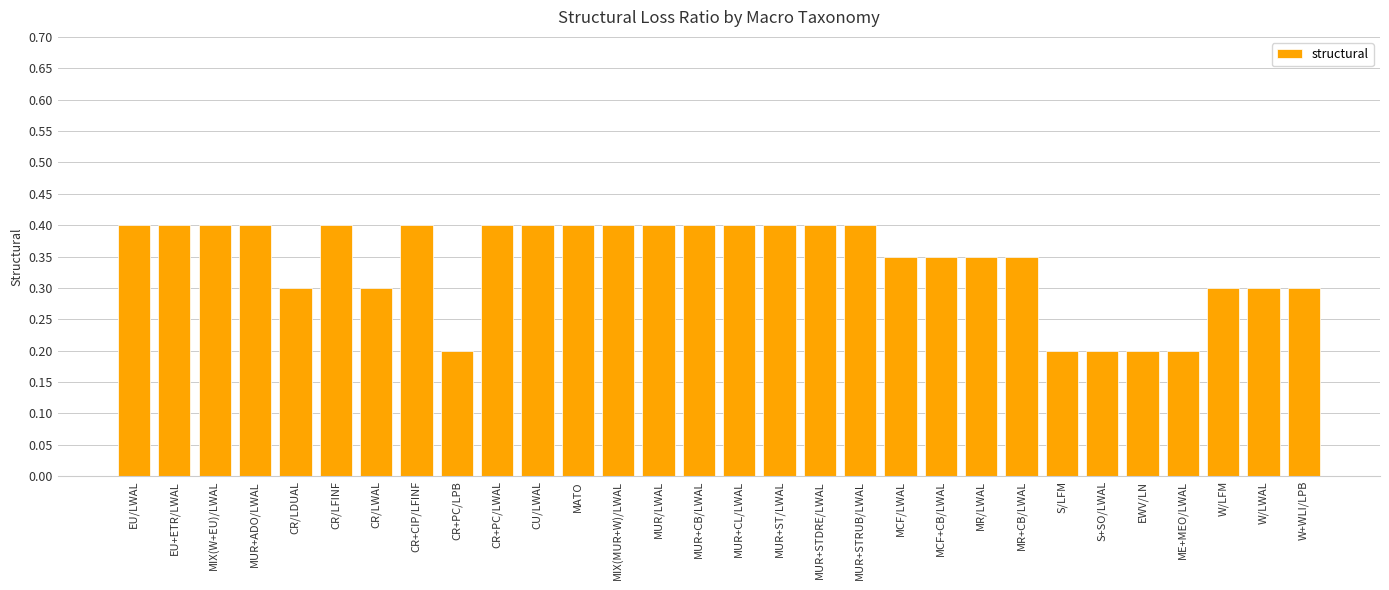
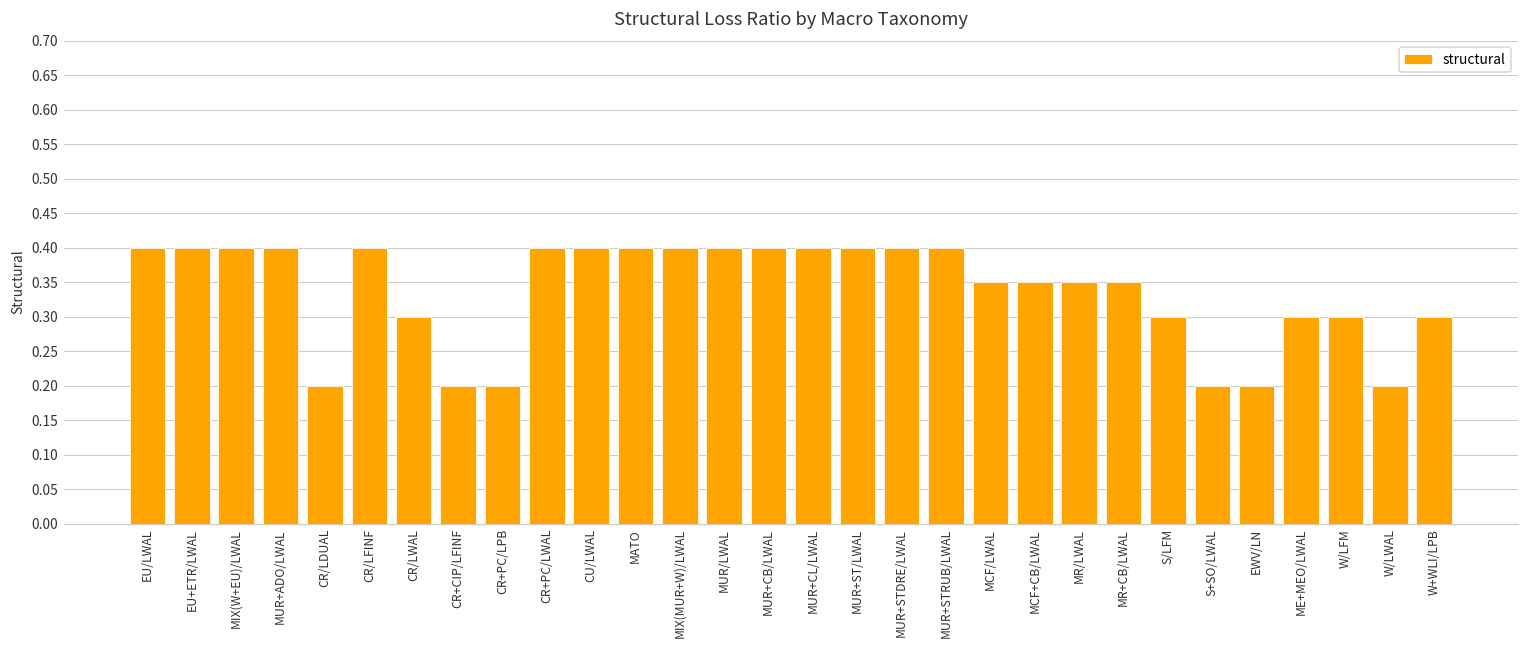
  {
    "EU/LWAL": 0.4,
    "EU+ETR/LWAL": 0.4,
    "MIX(W+EU)/LWAL": 0.4,
    "MUR+ADO/LWAL": 0.4,
-   "CR/LDUAL": 0.3,
+   "CR/LDUAL": 0.2,
    "CR/LFINF": 0.4,
    "CR/LWAL": 0.3,
-   "CR+CIP/LFINF": 0.4,
+   "CR+CIP/LFINF": 0.2,
    "CR+PC/LPB": 0.2,
    "CR+PC/LWAL": 0.4,
    "CU/LWAL": 0.4,
    "MATO": 0.4,
    "MIX(MUR+W)/LWAL": 0.4,
    "MUR/LWAL": 0.4,
    "MUR+CB/LWAL": 0.4,
    "MUR+CL/LWAL": 0.4,
    "MUR+ST/LWAL": 0.4,
    "MUR+STDRE/LWAL": 0.4,
    "MUR+STRUB/LWAL": 0.4,
    "MCF/LWAL": 0.35,
    "MCF+CB/LWAL": 0.35,
    "MR/LWAL": 0.35,
    "MR+CB/LWAL": 0.35,
-   "S/LFM": 0.2,
+   "S/LFM": 0.3,
    "S+SO/LWAL": 0.2,
    "EWV/LN": 0.2,
-   "ME+MEO/LWAL": 0.2,
+   "ME+MEO/LWAL": 0.3,
    "W/LFM": 0.3,
-   "W/LWAL": 0.3,
+   "W/LWAL": 0.2,
    "W+WLI/LPB": 0.3
  }
